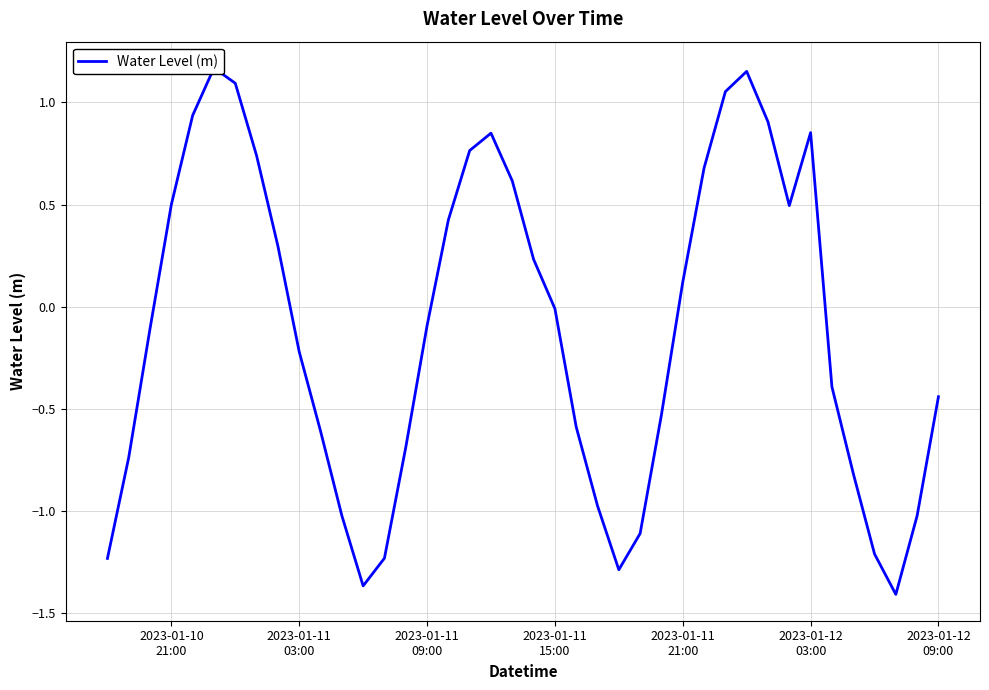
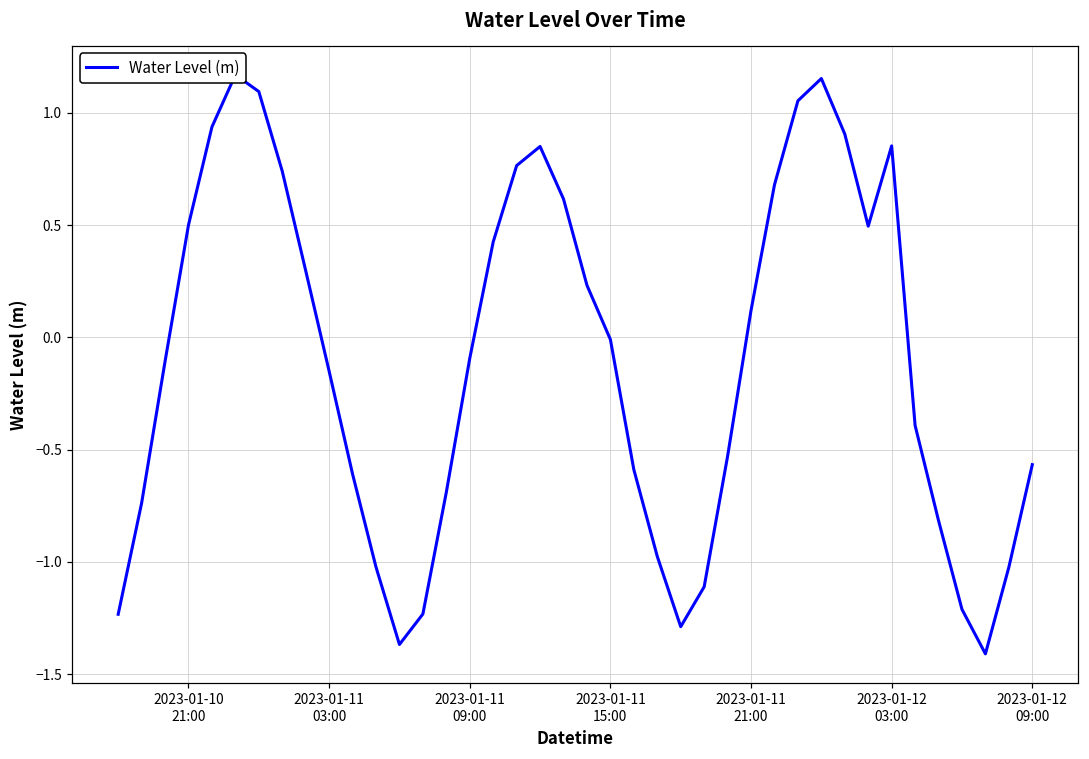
  {
    "2023-01-10 21:00": 0.50,
-   "2023-01-11 03:00": -0.22,
+   "2023-01-11 03:00": -0.15,
    "2023-01-11 09:00": -0.09,
    "2023-01-11 15:00": -0.01,
    "2023-01-11 21:00": 0.12,
    "2023-01-12 03:00": 0.85,
-   "2023-01-12 09:00": -0.44
+   "2023-01-12 09:00": -0.57
  }
